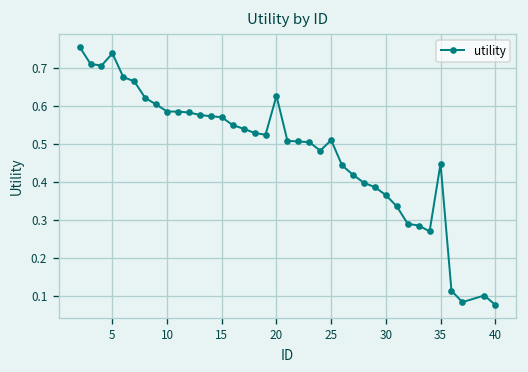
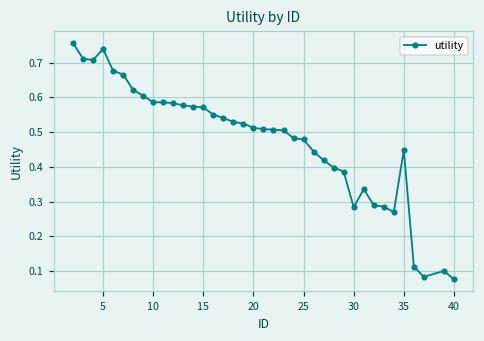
  {
    "5": 0.74,
    "10": 0.59,
    "15": 0.57,
-   "20": 0.63,
-   "25": 0.51,
-   "30": 0.37,
+   "20": 0.51,
+   "25": 0.48,
+   "30": 0.28,
    "35": 0.45,
    "40": 0.08
  }
